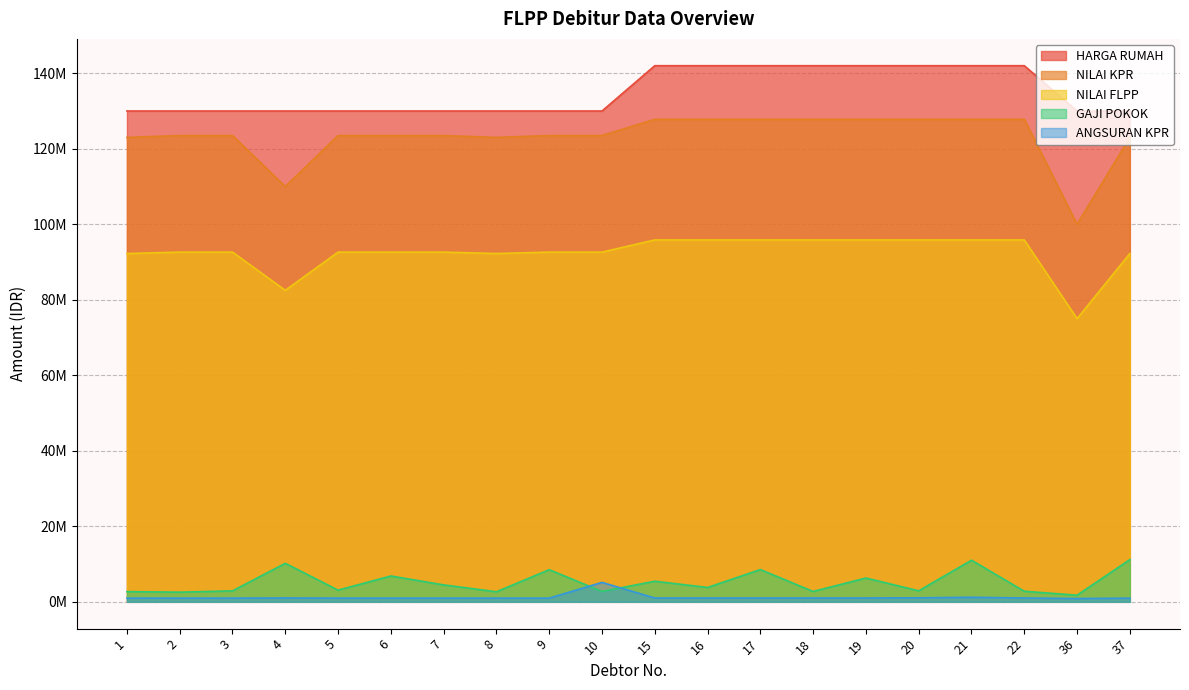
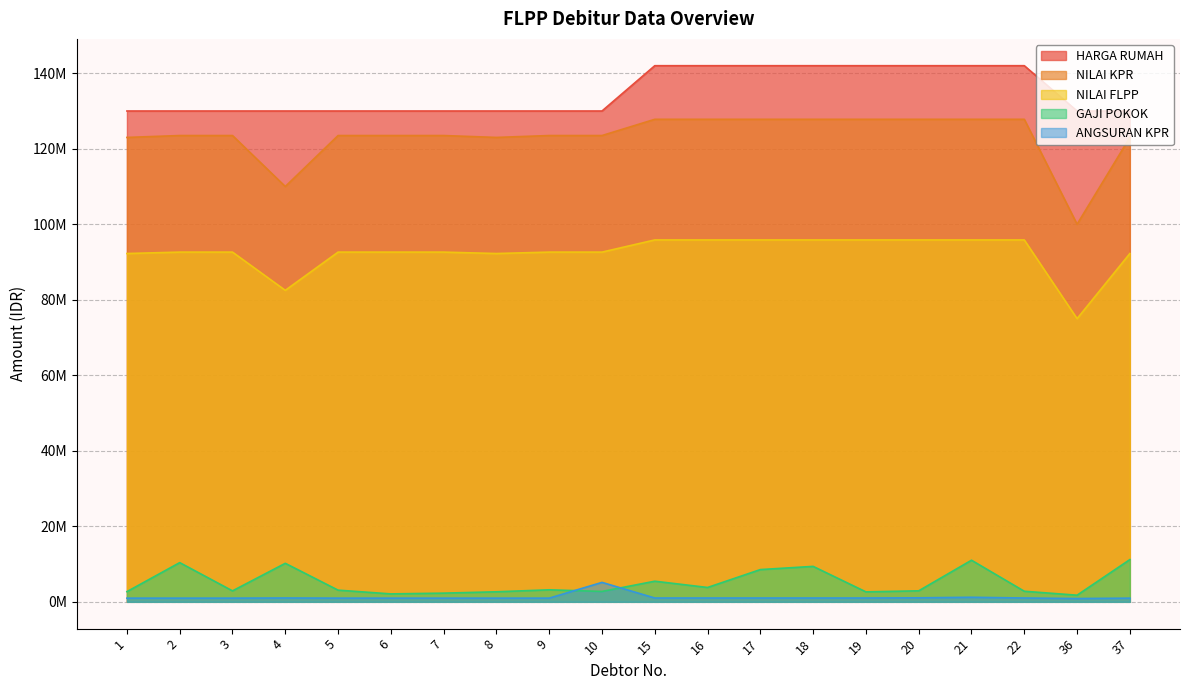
  {
    "NILAI FLPP": {
      "1": 92000000,
      "2": 93000000,
      "3": 93000000,
      "4": 83000000,
      "5": 93000000,
      "6": 93000000,
      "7": 93000000,
      "8": 92000000,
      "9": 93000000,
      "10": 93000000,
      "15": 96000000,
      "16": 96000000,
      "17": 96000000,
      "18": 96000000,
      "19": 96000000,
      "20": 96000000,
      "21": 96000000,
      "22": 96000000,
      "36": 75000000,
      "37": 92000000
    },
    "GAJI POKOK": {
      "1": 3000000,
-     "2": 3000000,
+     "2": 10000000,
      "3": 3000000,
      "4": 10000000,
      "5": 3000000,
-     "6": 7000000,
-     "7": 4000000,
+     "6": 2000000,
+     "7": 2000000,
      "8": 3000000,
-     "9": 9000000,
+     "9": 3000000,
      "10": 3000000,
      "15": 5000000,
      "16": 4000000,
      "17": 9000000,
-     "18": 3000000,
-     "19": 6000000,
+     "18": 9000000,
+     "19": 3000000,
      "20": 3000000,
      "21": 11000000,
      "22": 3000000,
      "36": 2000000,
      "37": 11000000
    },
    "ANGSURAN KPR": {
      "1": 1000000,
      "2": 1000000,
      "3": 1000000,
      "4": 1000000,
      "5": 1000000,
      "6": 1000000,
      "7": 1000000,
      "8": 1000000,
      "9": 1000000,
      "10": 5000000,
      "15": 1000000,
      "16": 1000000,
      "17": 1000000,
      "18": 1000000,
      "19": 1000000,
      "20": 1000000,
      "21": 1000000,
      "22": 1000000,
      "36": 1000000,
      "37": 1000000
    }
  }
